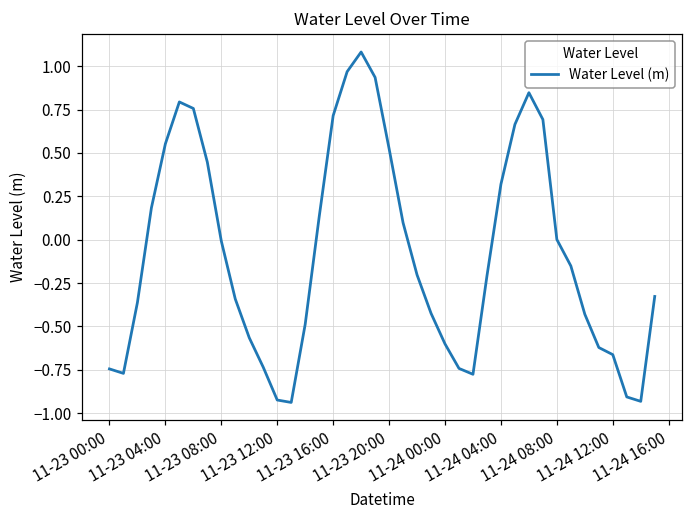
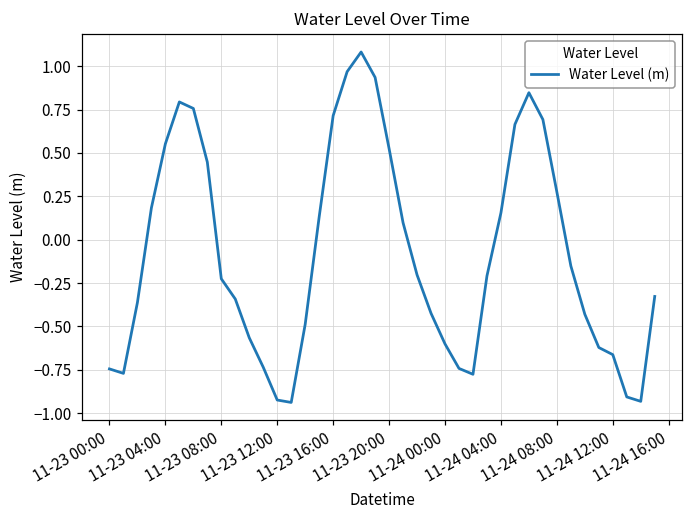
  {
    "11-23 00:00": -0.74,
    "11-23 04:00": 0.55,
-   "11-23 08:00": -0.01,
+   "11-23 08:00": -0.23,
    "11-23 12:00": -0.92,
    "11-23 16:00": 0.71,
    "11-23 20:00": 0.53,
    "11-24 00:00": -0.60,
-   "11-24 04:00": 0.32,
-   "11-24 08:00": 0.00,
+   "11-24 04:00": 0.15,
+   "11-24 08:00": 0.28,
    "11-24 12:00": -0.66
  }
